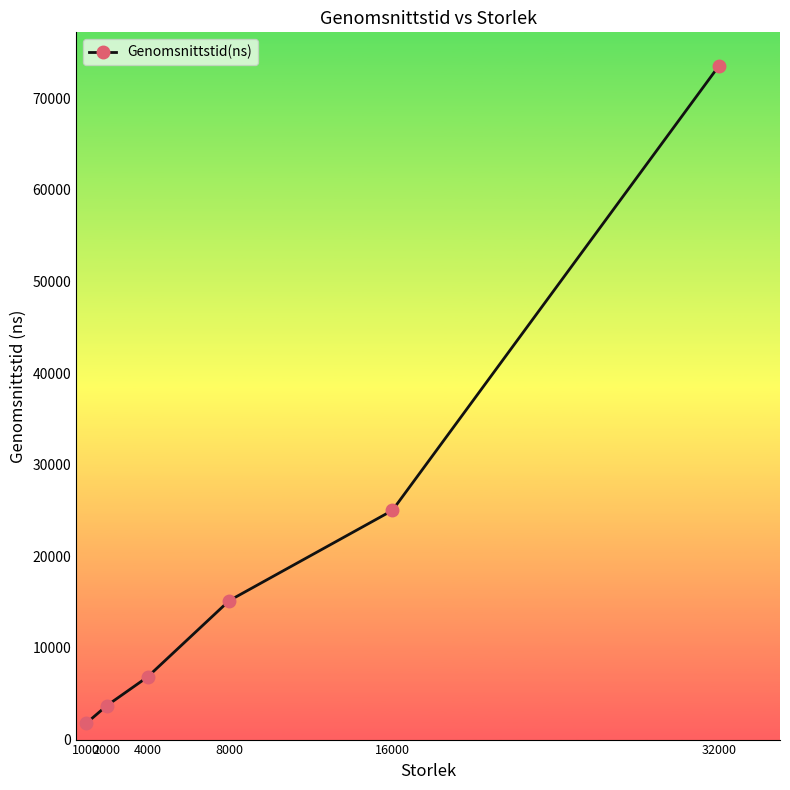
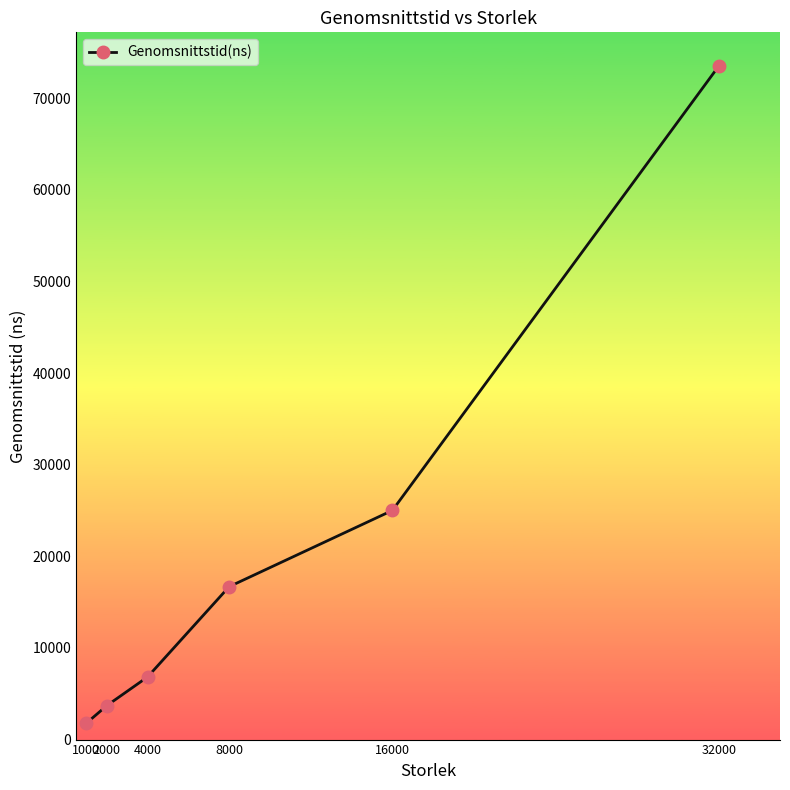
  {
    "4000": 7000,
-   "8000": 15000,
+   "8000": 17000,
    "16000": 25000,
    "32000": 74000
  }
